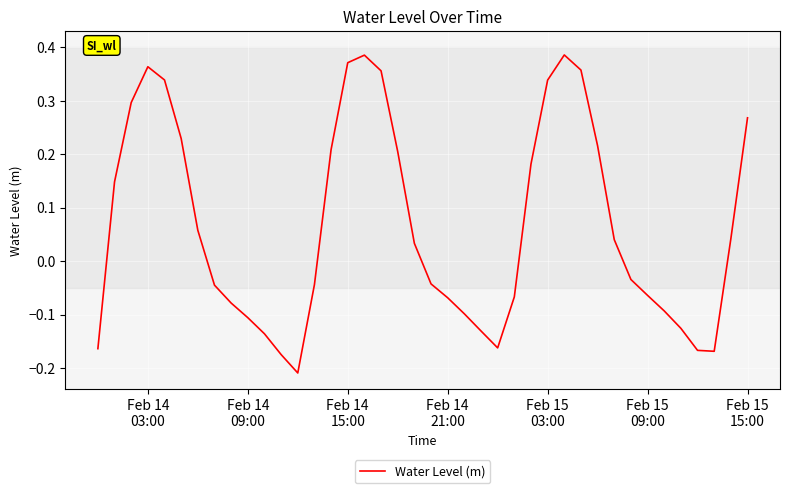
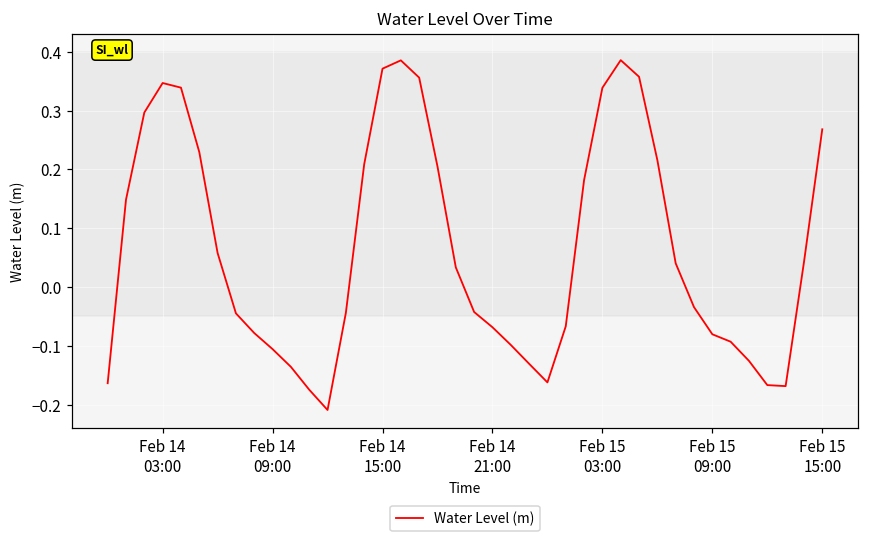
  {
-   "Feb 14 03:00": 0.36,
+   "Feb 14 03:00": 0.35,
    "Feb 14 09:00": -0.11,
    "Feb 14 15:00": 0.37,
    "Feb 14 21:00": -0.07,
    "Feb 15 03:00": 0.34,
-   "Feb 15 09:00": -0.06,
+   "Feb 15 09:00": -0.08,
    "Feb 15 15:00": 0.27
  }
